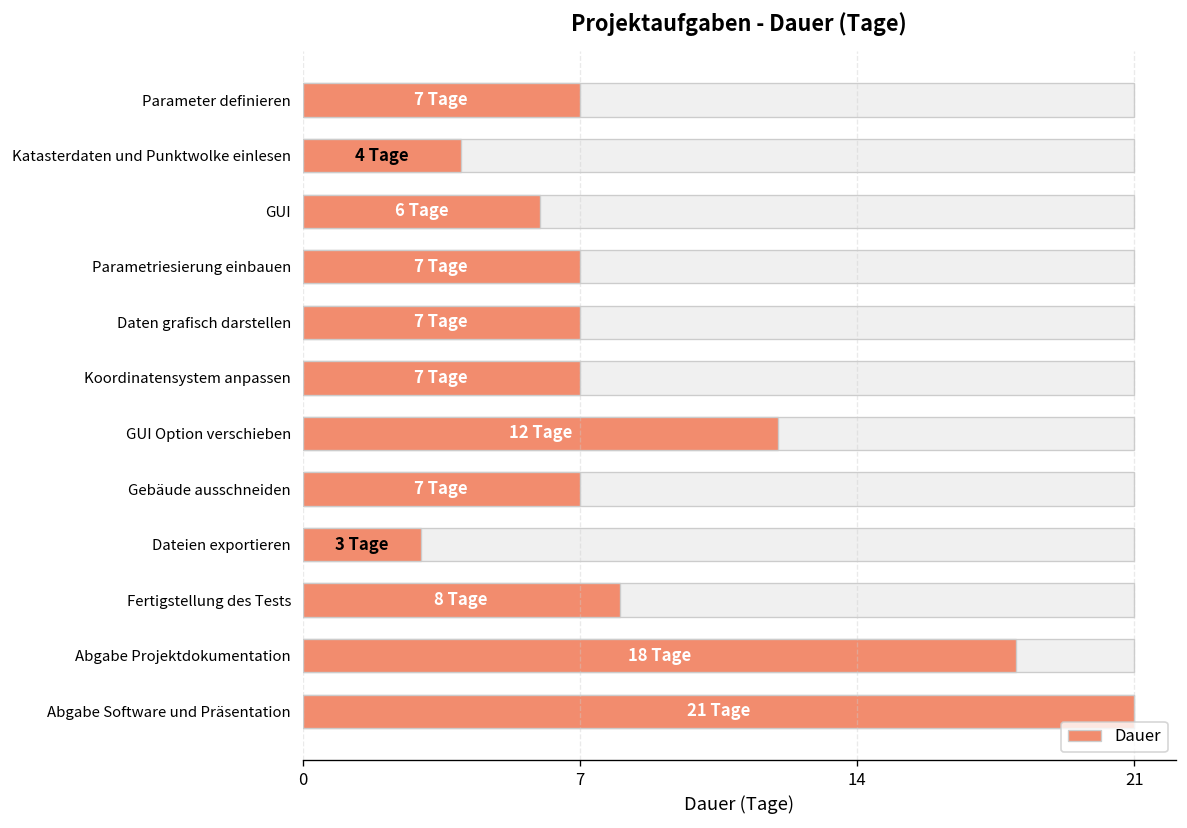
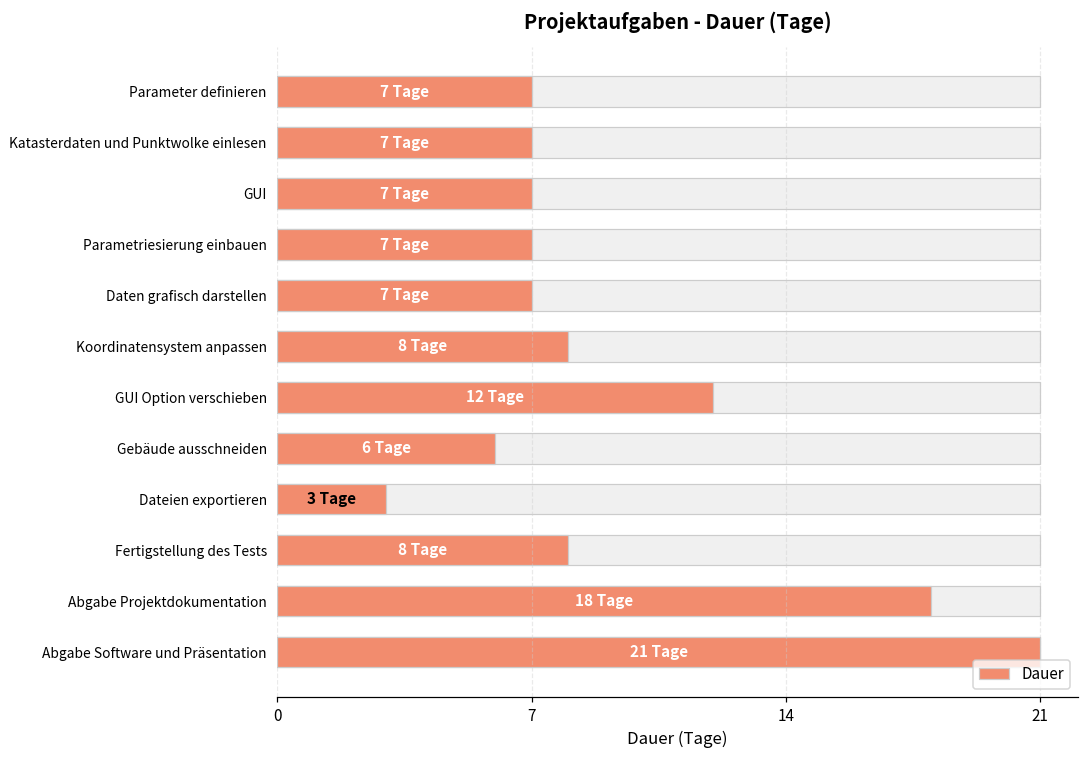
  {
    "Dauer": {
-     "Katasterdaten und Punktwolke einlesen": 4,
-     "GUI": 6,
-     "Koordinatensystem anpassen": 7,
-     "Gebäude ausschneiden": 7,
+     "Katasterdaten und Punktwolke einlesen": 7,
+     "GUI": 7,
+     "Koordinatensystem anpassen": 8,
+     "Gebäude ausschneiden": 6,
      "Abgabe Software und Präsentation": 21
    }
  }
